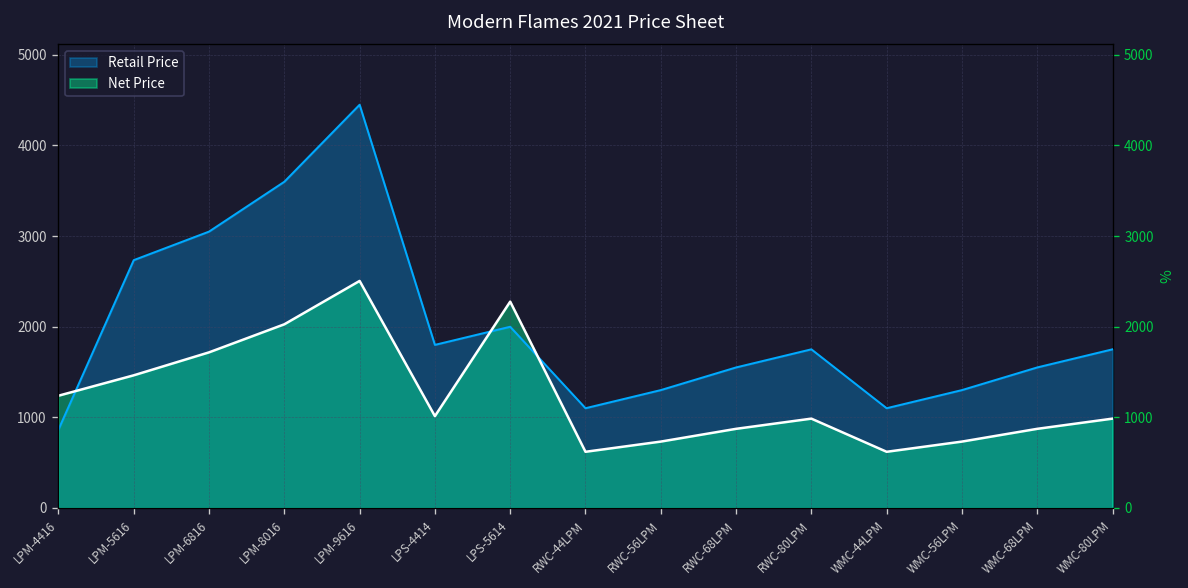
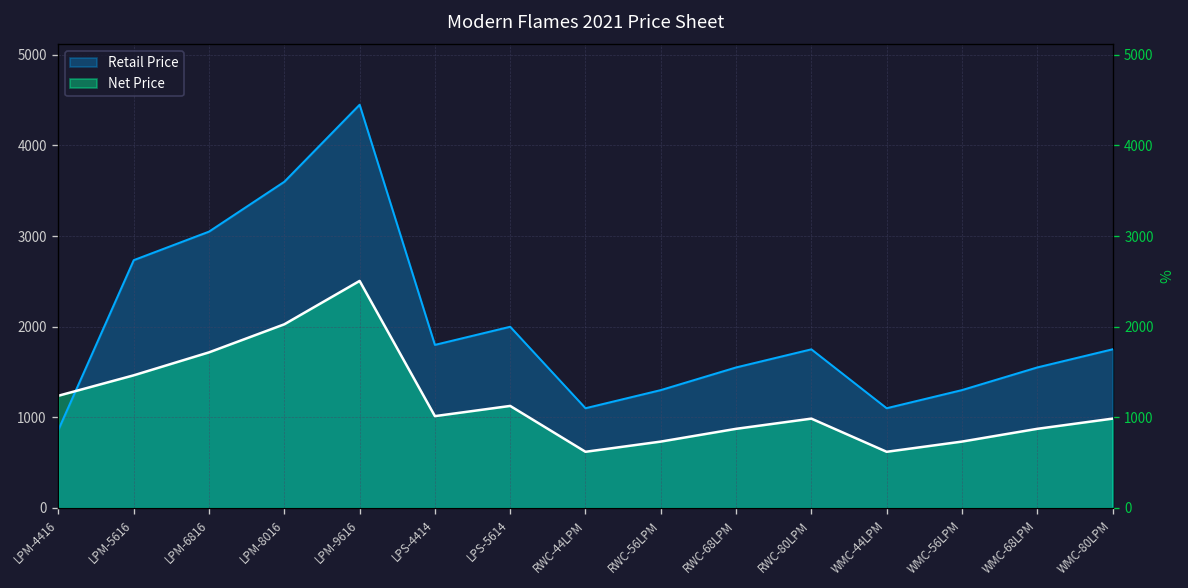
  {
    "Retail Price": {
      "LPM-4416": 900,
      "LPM-5616": 2700,
      "LPM-6816": 3000,
      "LPM-8016": 3600,
      "LPM-9616": 4400,
      "LPS-4414": 1800,
      "LPS-5614": 2000,
      "RWC-44LPM": 1100,
      "RWC-56LPM": 1300,
      "RWC-68LPM": 1600,
      "RWC-80LPM": 1800,
      "WMC-44LPM": 1100,
      "WMC-56LPM": 1300,
      "WMC-68LPM": 1600,
      "WMC-80LPM": 1800
    },
    "Net Price": {
      "LPM-4416": 1200,
      "LPM-5616": 1500,
      "LPM-6816": 1700,
      "LPM-8016": 2000,
      "LPM-9616": 2500,
      "LPS-4414": 1000,
-     "LPS-5614": 2300,
+     "LPS-5614": 1100,
      "RWC-44LPM": 600,
      "RWC-56LPM": 700,
      "RWC-68LPM": 900,
      "RWC-80LPM": 1000,
      "WMC-44LPM": 600,
      "WMC-56LPM": 700,
      "WMC-68LPM": 900,
      "WMC-80LPM": 1000
    }
  }
